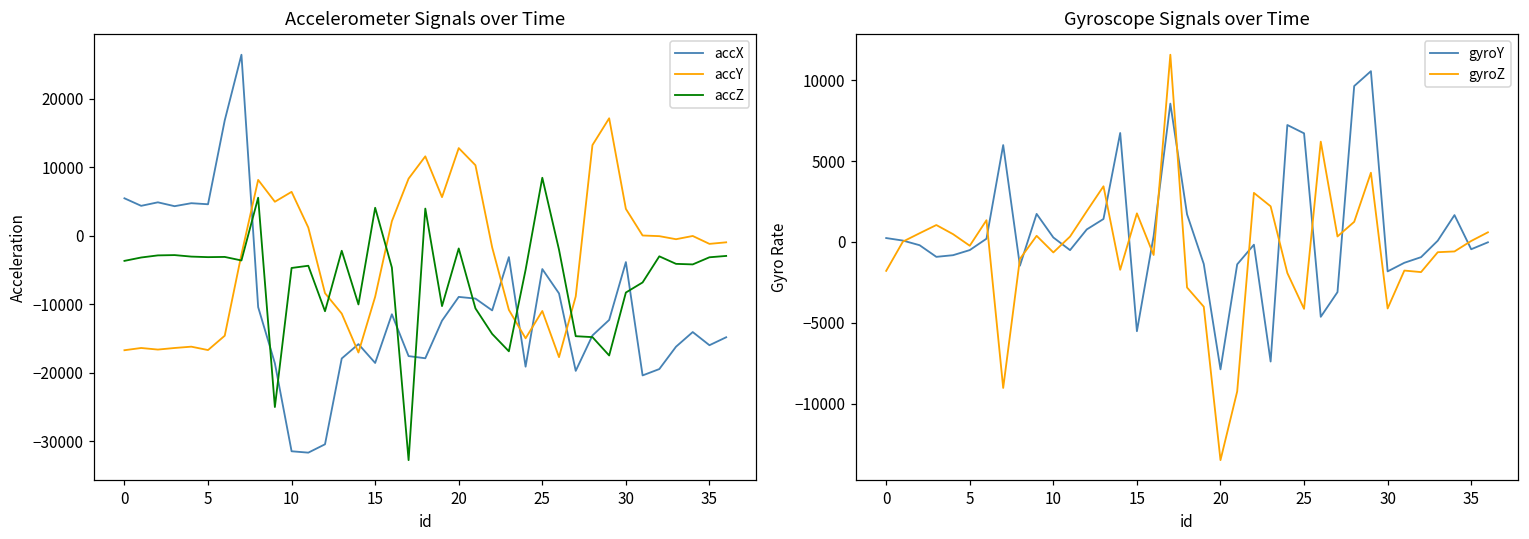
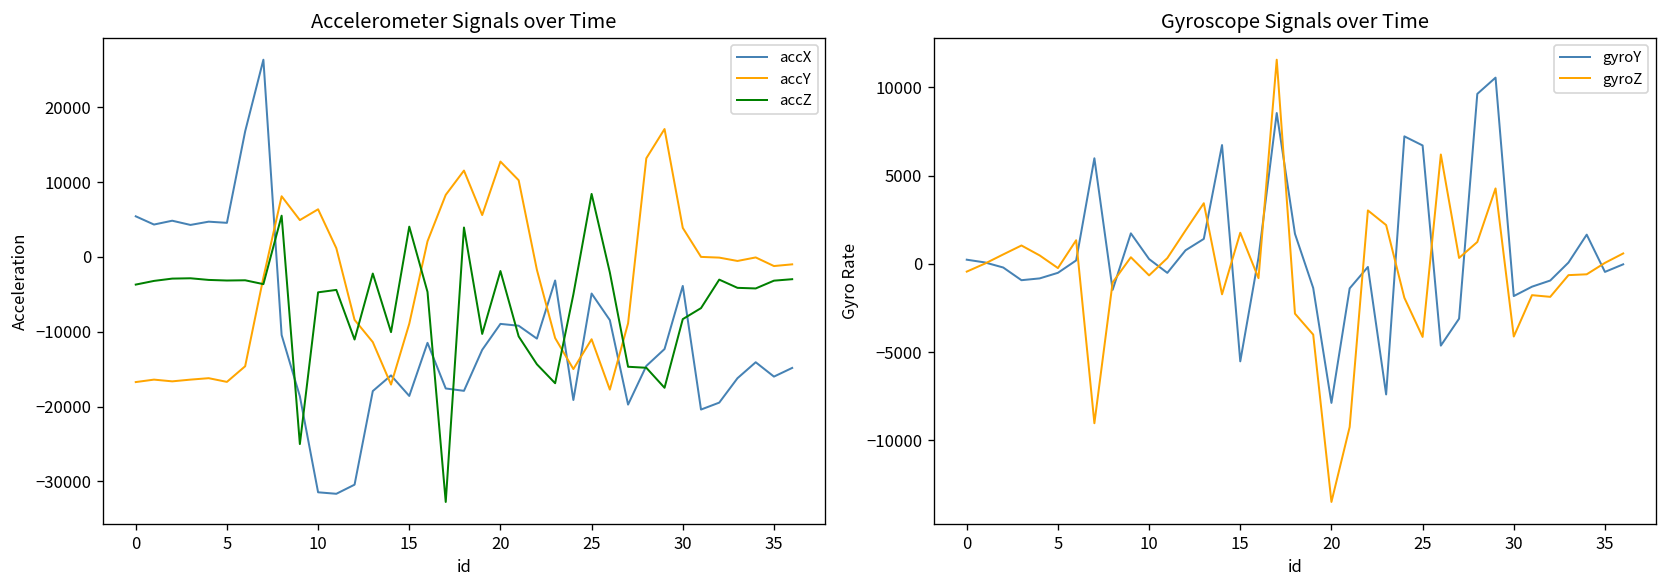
  {
    "Accelerometer Signals over Time": {
      "accX": {
        "0": 5000,
        "5": 5000,
        "10": -31000,
        "15": -19000,
        "20": -9000,
        "25": -5000,
        "30": -4000,
        "35": -16000
      },
      "accY": {
        "0": -17000,
        "5": -17000,
        "10": 6000,
        "15": -9000,
        "20": 13000,
        "25": -11000,
        "30": 4000,
        "35": -1000
      },
      "accZ": {
        "0": -4000,
        "5": -3000,
        "10": -5000,
        "15": 4000,
        "20": -2000,
        "25": 8000,
        "30": -8000,
        "35": -3000
      }
    },
    "Gyroscope Signals over Time": {
      "gyroY": {
        "0": 200,
        "5": -500,
        "10": 300,
        "15": -5500,
        "20": -7900,
        "25": 6700,
        "30": -1800,
        "35": -500
      },
      "gyroZ": {
-       "0": -1800,
+       "0": -400,
        "5": -200,
        "10": -600,
        "15": 1800,
        "20": -13500,
        "25": -4100,
        "30": -4100,
        "35": 100
      }
    }
  }
